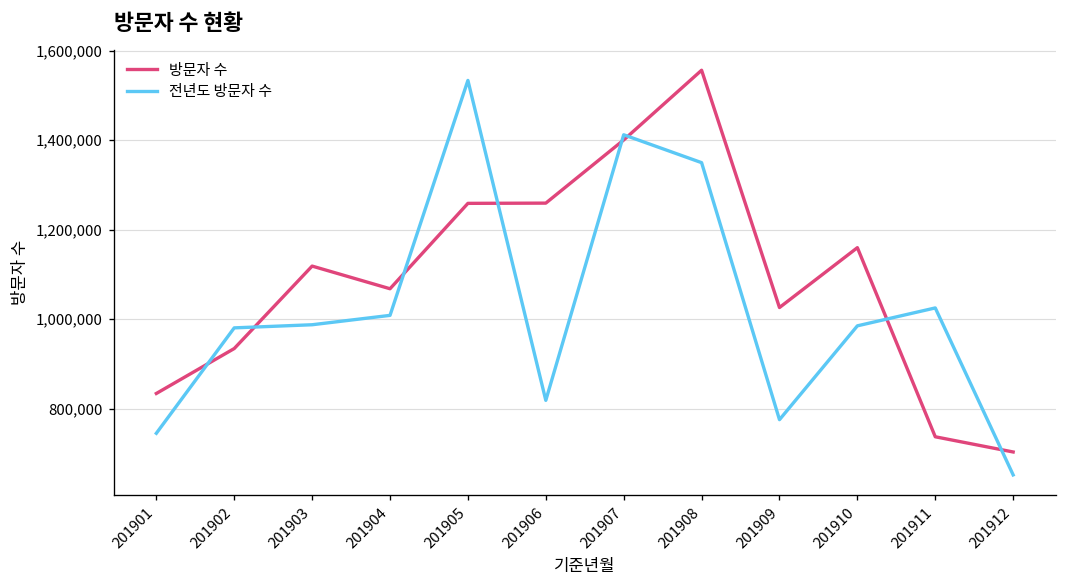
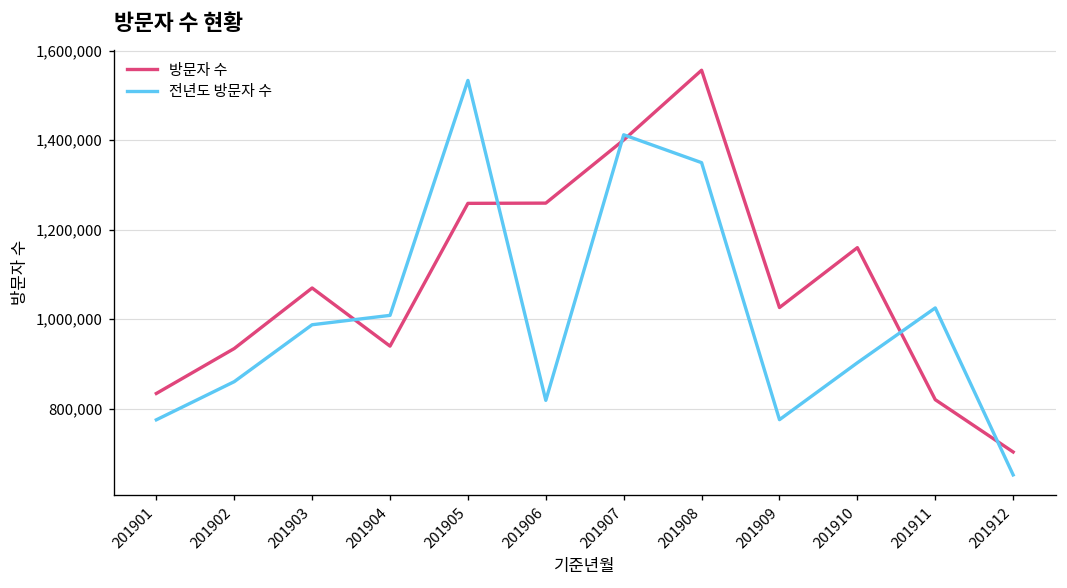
  {
    "방문자 수": {
      "201901": "830,000",
      "201902": "930,000",
-     "201903": "1,120,000",
-     "201904": "1,070,000",
+     "201903": "1,070,000",
+     "201904": "940,000",
      "201905": "1,260,000",
      "201906": "1,260,000",
      "201907": "1,400,000",
      "201908": "1,560,000",
      "201909": "1,030,000",
      "201910": "1,160,000",
-     "201911": "740,000",
+     "201911": "820,000",
      "201912": "700,000"
    },
    "전년도 방문자 수": {
-     "201901": "750,000",
-     "201902": "980,000",
+     "201901": "780,000",
+     "201902": "860,000",
      "201903": "990,000",
      "201904": "1,010,000",
      "201905": "1,530,000",
      "201906": "820,000",
      "201907": "1,410,000",
      "201908": "1,350,000",
      "201909": "780,000",
-     "201910": "990,000",
+     "201910": "900,000",
      "201911": "1,030,000",
      "201912": "650,000"
    }
  }
